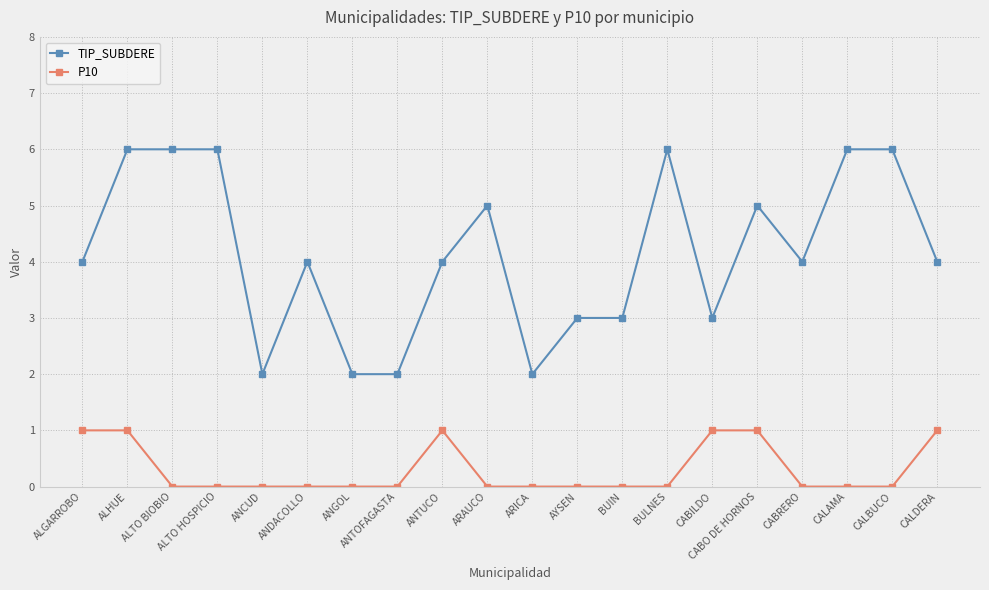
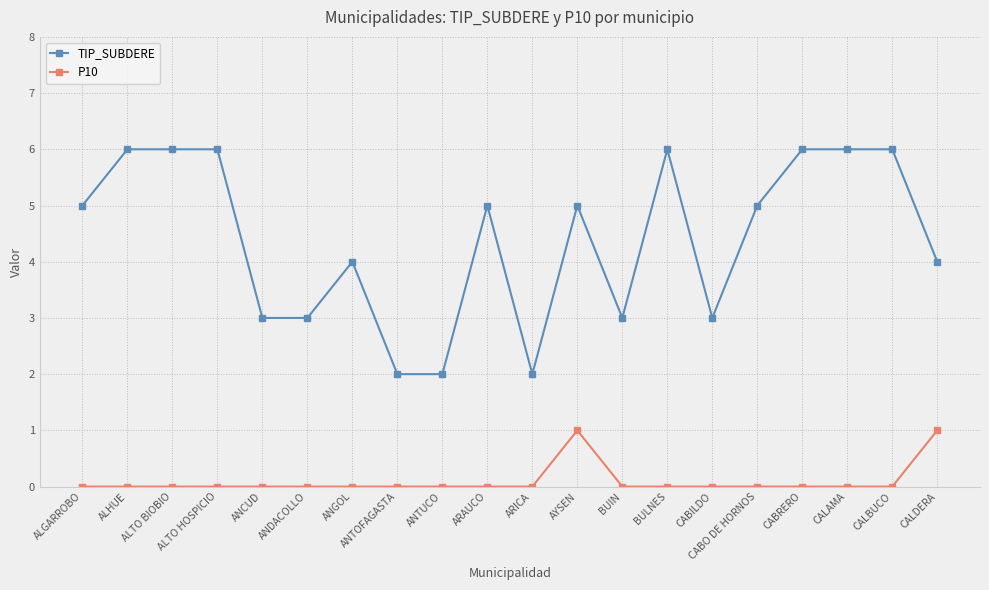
  {
    "TIP_SUBDERE": {
-     "ALGARROBO": 4,
+     "ALGARROBO": 5,
      "ALHUE": 6,
      "ALTO BIOBIO": 6,
      "ALTO HOSPICIO": 6,
-     "ANCUD": 2,
-     "ANDACOLLO": 4,
-     "ANGOL": 2,
+     "ANCUD": 3,
+     "ANDACOLLO": 3,
+     "ANGOL": 4,
      "ANTOFAGASTA": 2,
-     "ANTUCO": 4,
+     "ANTUCO": 2,
      "ARAUCO": 5,
      "ARICA": 2,
-     "AYSEN": 3,
+     "AYSEN": 5,
      "BUIN": 3,
      "BULNES": 6,
      "CABILDO": 3,
      "CABO DE HORNOS": 5,
-     "CABRERO": 4,
+     "CABRERO": 6,
      "CALAMA": 6,
      "CALBUCO": 6,
      "CALDERA": 4
    },
    "P10": {
-     "ALGARROBO": 1,
-     "ALHUE": 1,
+     "ALGARROBO": 0,
+     "ALHUE": 0,
      "ALTO BIOBIO": 0,
      "ALTO HOSPICIO": 0,
      "ANCUD": 0,
      "ANDACOLLO": 0,
      "ANGOL": 0,
      "ANTOFAGASTA": 0,
-     "ANTUCO": 1,
+     "ANTUCO": 0,
      "ARAUCO": 0,
      "ARICA": 0,
-     "AYSEN": 0,
+     "AYSEN": 1,
      "BUIN": 0,
      "BULNES": 0,
-     "CABILDO": 1,
-     "CABO DE HORNOS": 1,
+     "CABILDO": 0,
+     "CABO DE HORNOS": 0,
      "CABRERO": 0,
      "CALAMA": 0,
      "CALBUCO": 0,
      "CALDERA": 1
    }
  }
